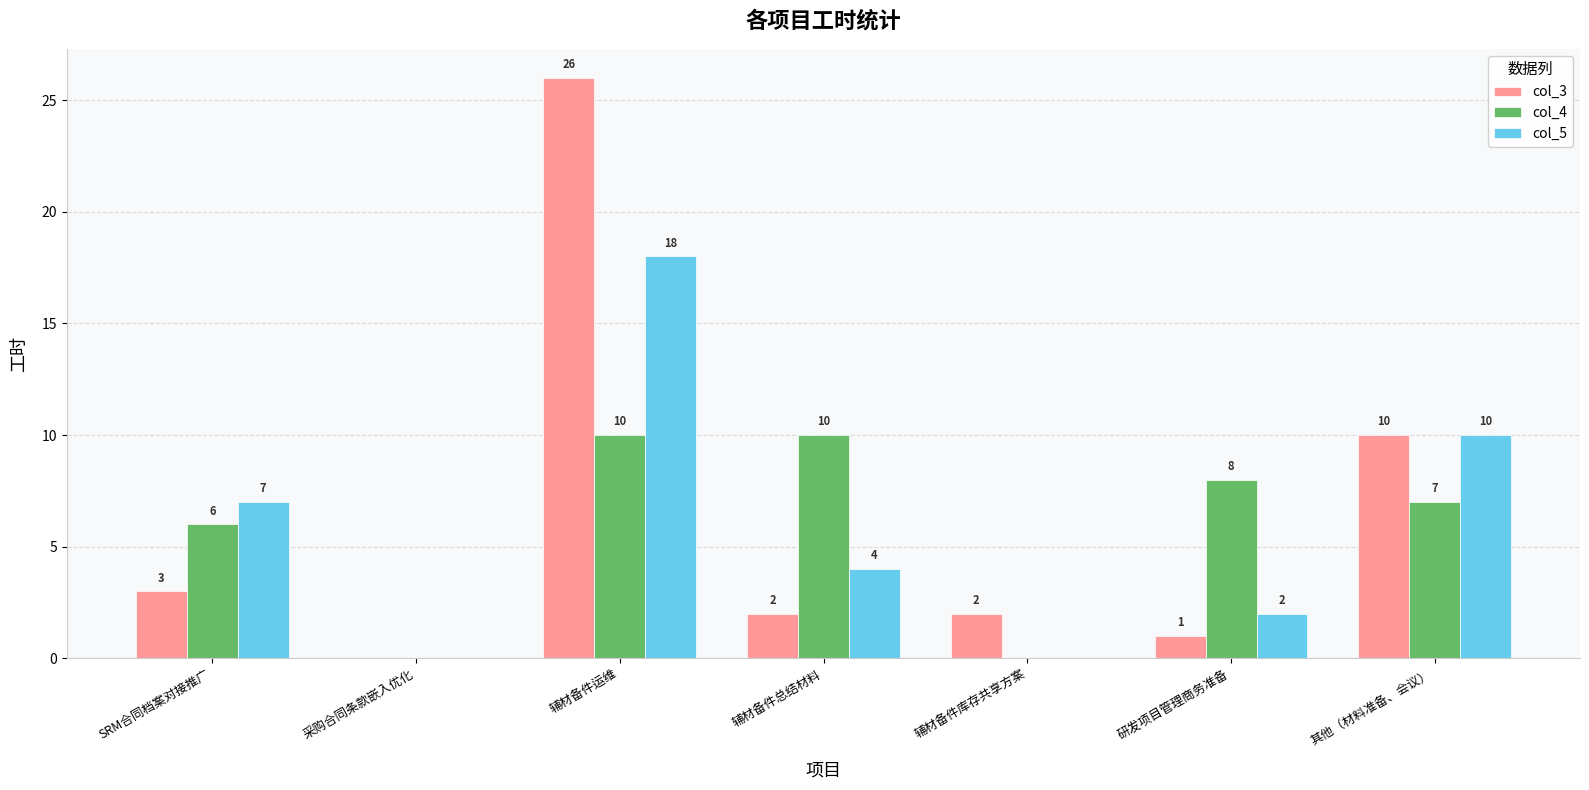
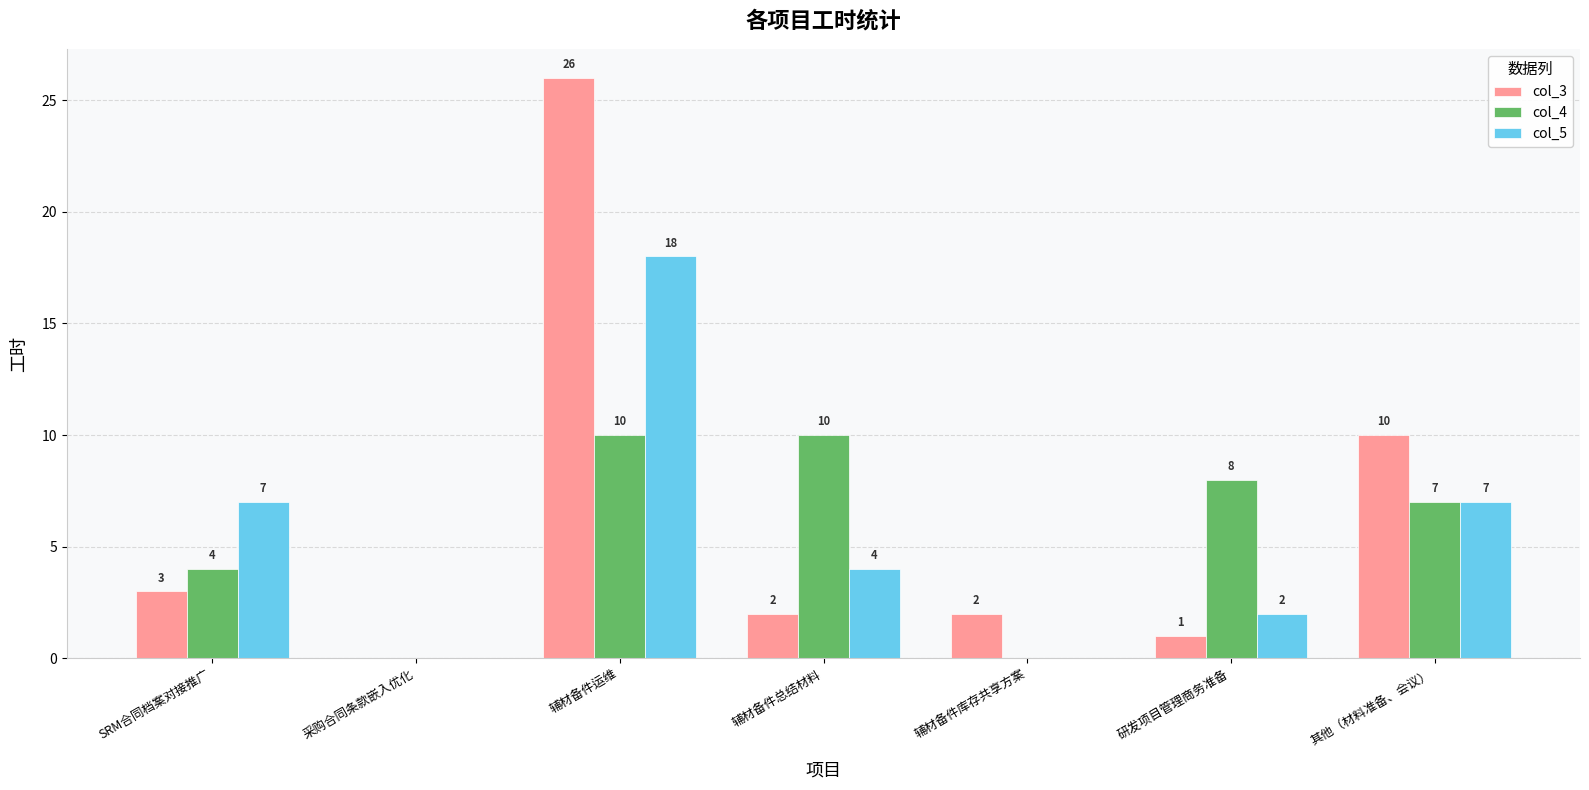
  {
    "col_3": {
      "SRM合同档案对接推广": 3,
      "辅材备件运维": 26,
      "辅材备件总结材料": 2,
      "辅材备件库存共享方案": 2,
      "研发项目管理商务准备": 1,
      "其他（材料准备、会议）": 10
    },
    "col_4": {
-     "SRM合同档案对接推广": 6,
+     "SRM合同档案对接推广": 4,
      "辅材备件运维": 10,
      "辅材备件总结材料": 10,
      "研发项目管理商务准备": 8,
      "其他（材料准备、会议）": 7
    },
    "col_5": {
      "SRM合同档案对接推广": 7,
      "辅材备件运维": 18,
      "辅材备件总结材料": 4,
      "研发项目管理商务准备": 2,
-     "其他（材料准备、会议）": 10
+     "其他（材料准备、会议）": 7
    }
  }
